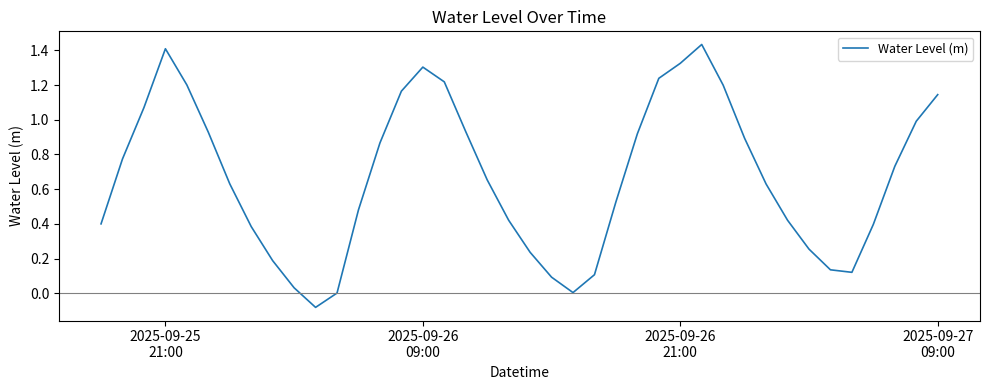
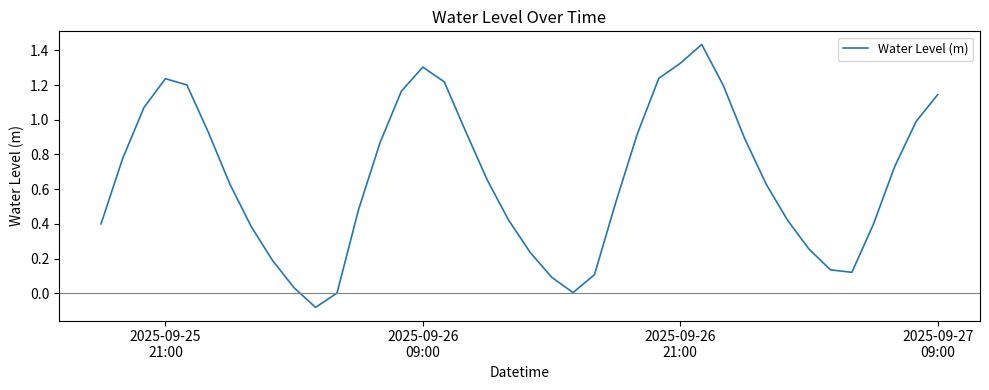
  {
-   "2025-09-25 21:00": 1.41,
+   "2025-09-25 21:00": 1.24,
    "2025-09-26 09:00": 1.30,
    "2025-09-26 21:00": 1.32,
    "2025-09-27 09:00": 1.14
  }
